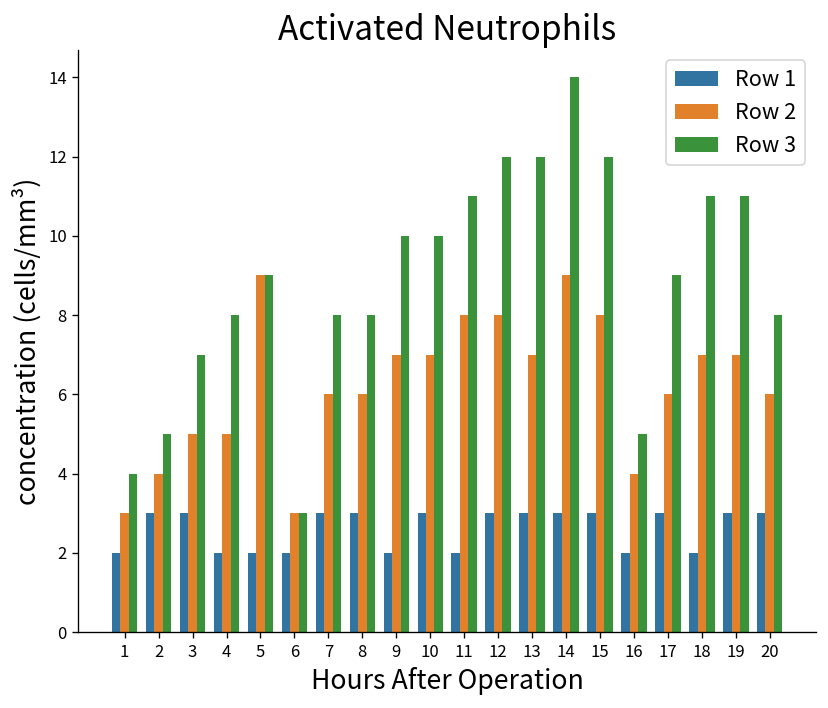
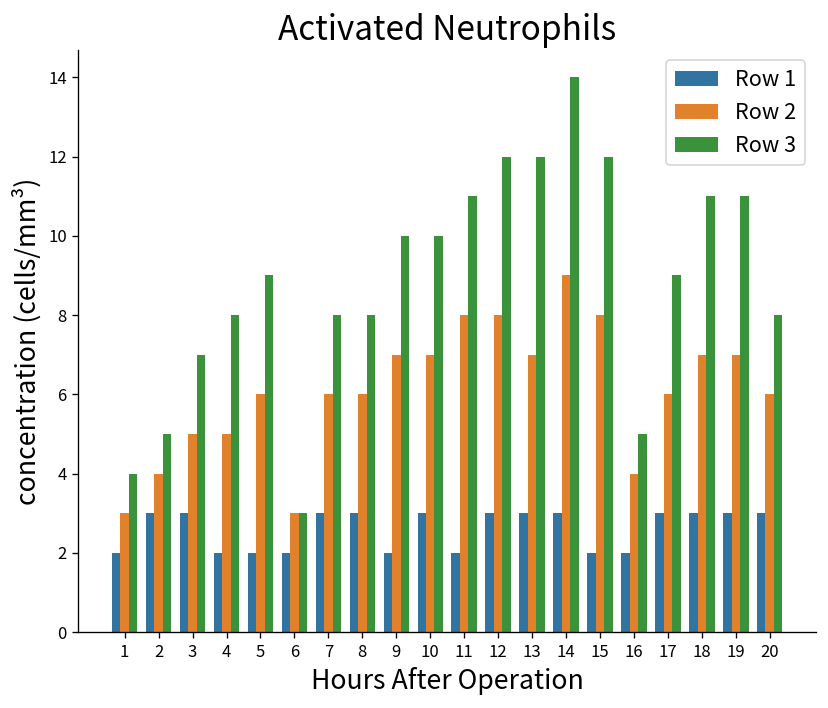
  {
    "Row 1": {
      "1": 2,
      "2": 3,
      "3": 3,
      "4": 2,
      "5": 2,
      "6": 2,
      "7": 3,
      "8": 3,
      "9": 2,
      "10": 3,
      "11": 2,
      "12": 3,
      "13": 3,
      "14": 3,
-     "15": 3,
+     "15": 2,
      "16": 2,
      "17": 3,
-     "18": 2,
+     "18": 3,
      "19": 3,
      "20": 3
    },
    "Row 2": {
      "1": 3,
      "2": 4,
      "3": 5,
      "4": 5,
-     "5": 9,
+     "5": 6,
      "6": 3,
      "7": 6,
      "8": 6,
      "9": 7,
      "10": 7,
      "11": 8,
      "12": 8,
      "13": 7,
      "14": 9,
      "15": 8,
      "16": 4,
      "17": 6,
      "18": 7,
      "19": 7,
      "20": 6
    },
    "Row 3": {
      "1": 4,
      "2": 5,
      "3": 7,
      "4": 8,
      "5": 9,
      "6": 3,
      "7": 8,
      "8": 8,
      "9": 10,
      "10": 10,
      "11": 11,
      "12": 12,
      "13": 12,
      "14": 14,
      "15": 12,
      "16": 5,
      "17": 9,
      "18": 11,
      "19": 11,
      "20": 8
    }
  }
